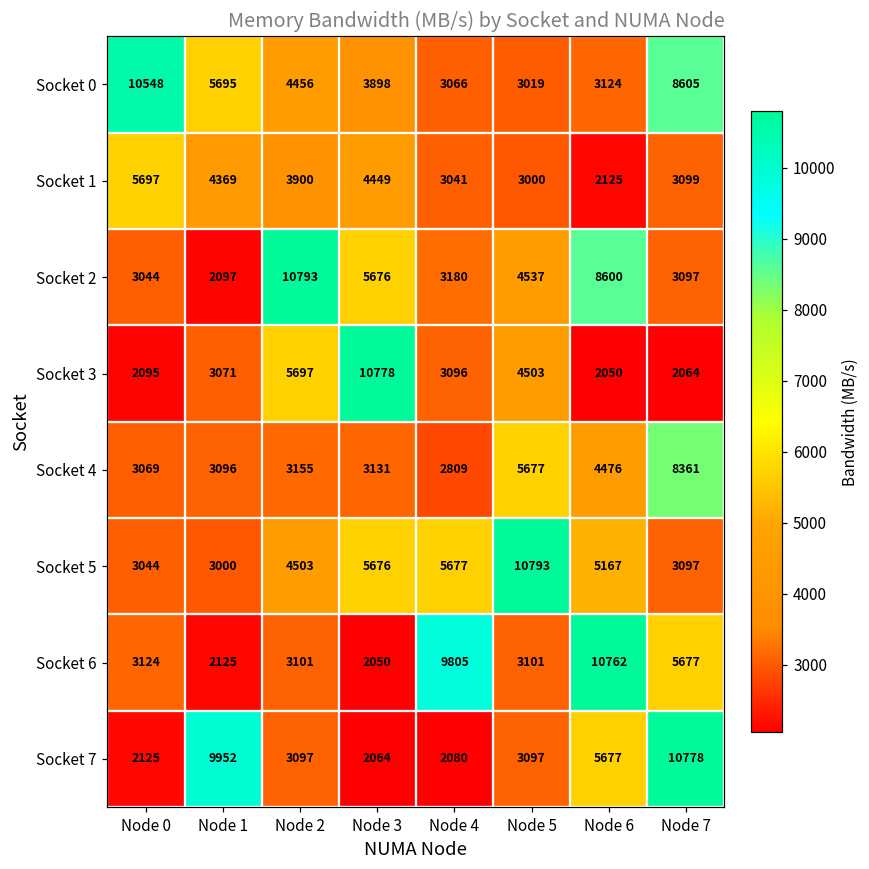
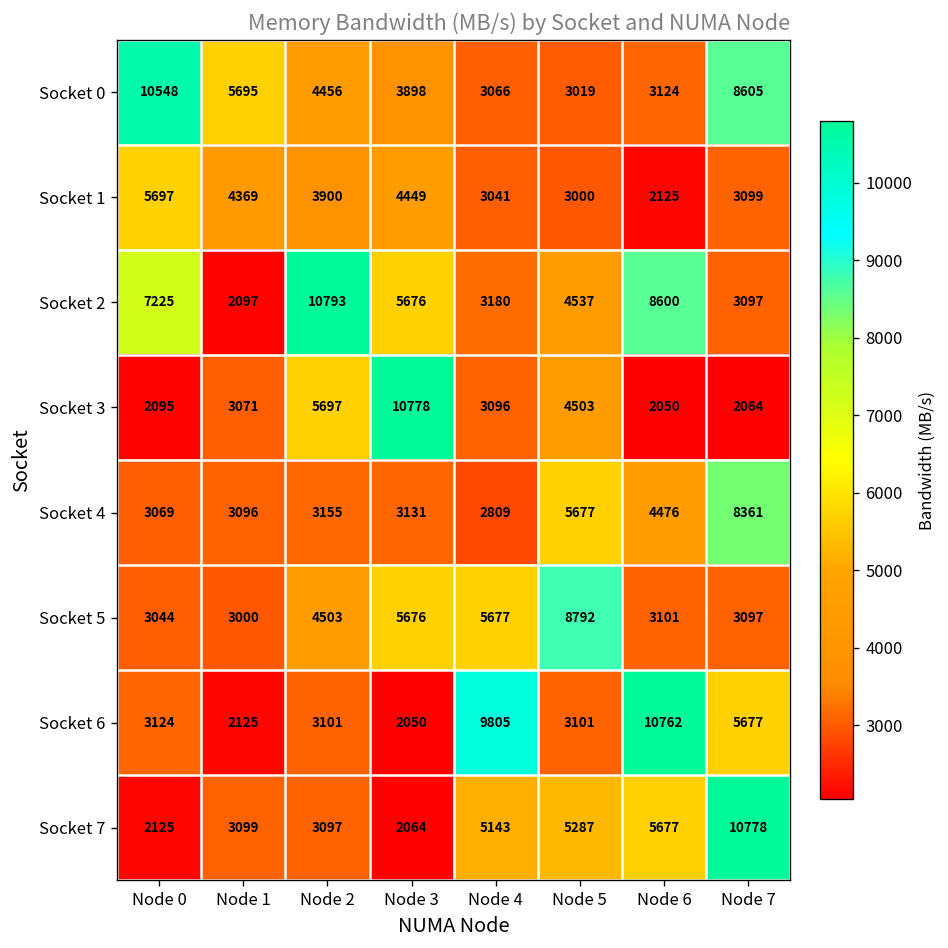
  {
    "Socket 0": {
      "Node 0": 10548,
      "Node 1": 5695,
      "Node 2": 4456,
      "Node 3": 3898,
      "Node 4": 3066,
      "Node 5": 3019,
      "Node 6": 3124,
      "Node 7": 8605
    },
    "Socket 1": {
      "Node 0": 5697,
      "Node 1": 4369,
      "Node 2": 3900,
      "Node 3": 4449,
      "Node 4": 3041,
      "Node 5": 3000,
      "Node 6": 2125,
      "Node 7": 3099
    },
    "Socket 2": {
-     "Node 0": 3044,
+     "Node 0": 7225,
      "Node 1": 2097,
      "Node 2": 10793,
      "Node 3": 5676,
      "Node 4": 3180,
      "Node 5": 4537,
      "Node 6": 8600,
      "Node 7": 3097
    },
    "Socket 3": {
      "Node 0": 2095,
      "Node 1": 3071,
      "Node 2": 5697,
      "Node 3": 10778,
      "Node 4": 3096,
      "Node 5": 4503,
      "Node 6": 2050,
      "Node 7": 2064
    },
    "Socket 4": {
      "Node 0": 3069,
      "Node 1": 3096,
      "Node 2": 3155,
      "Node 3": 3131,
      "Node 4": 2809,
      "Node 5": 5677,
      "Node 6": 4476,
      "Node 7": 8361
    },
    "Socket 5": {
      "Node 0": 3044,
      "Node 1": 3000,
      "Node 2": 4503,
      "Node 3": 5676,
      "Node 4": 5677,
-     "Node 5": 10793,
-     "Node 6": 5167,
+     "Node 5": 8792,
+     "Node 6": 3101,
      "Node 7": 3097
    },
    "Socket 6": {
      "Node 0": 3124,
      "Node 1": 2125,
      "Node 2": 3101,
      "Node 3": 2050,
      "Node 4": 9805,
      "Node 5": 3101,
      "Node 6": 10762,
      "Node 7": 5677
    },
    "Socket 7": {
      "Node 0": 2125,
-     "Node 1": 9952,
+     "Node 1": 3099,
      "Node 2": 3097,
      "Node 3": 2064,
-     "Node 4": 2080,
-     "Node 5": 3097,
+     "Node 4": 5143,
+     "Node 5": 5287,
      "Node 6": 5677,
      "Node 7": 10778
    }
  }
